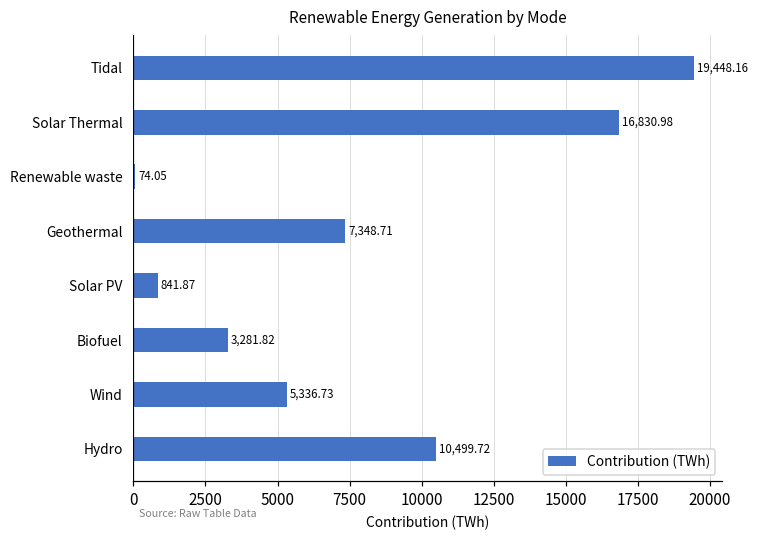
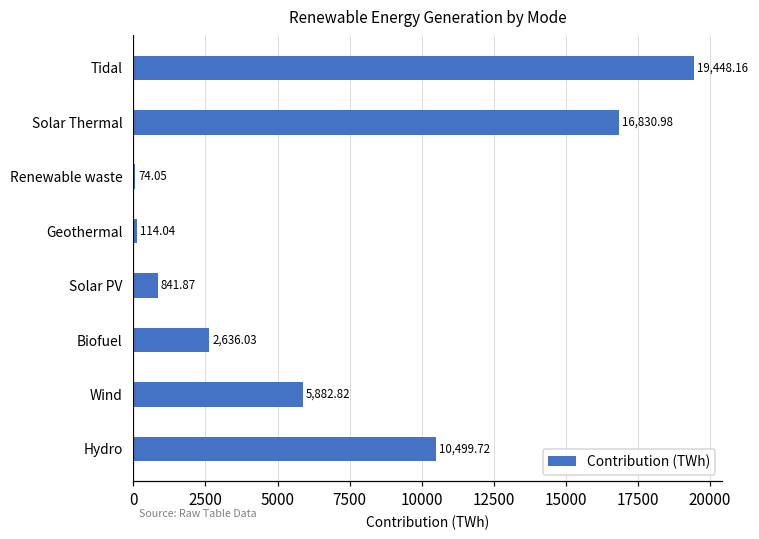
  {
    "Tidal": "19,448.16",
    "Solar Thermal": "16,830.98",
    "Renewable waste": "74.05",
-   "Geothermal": "7,348.71",
+   "Geothermal": "114.04",
    "Solar PV": "841.87",
-   "Biofuel": "3,281.82",
-   "Wind": "5,336.73",
+   "Biofuel": "2,636.03",
+   "Wind": "5,882.82",
    "Hydro": "10,499.72"
  }
